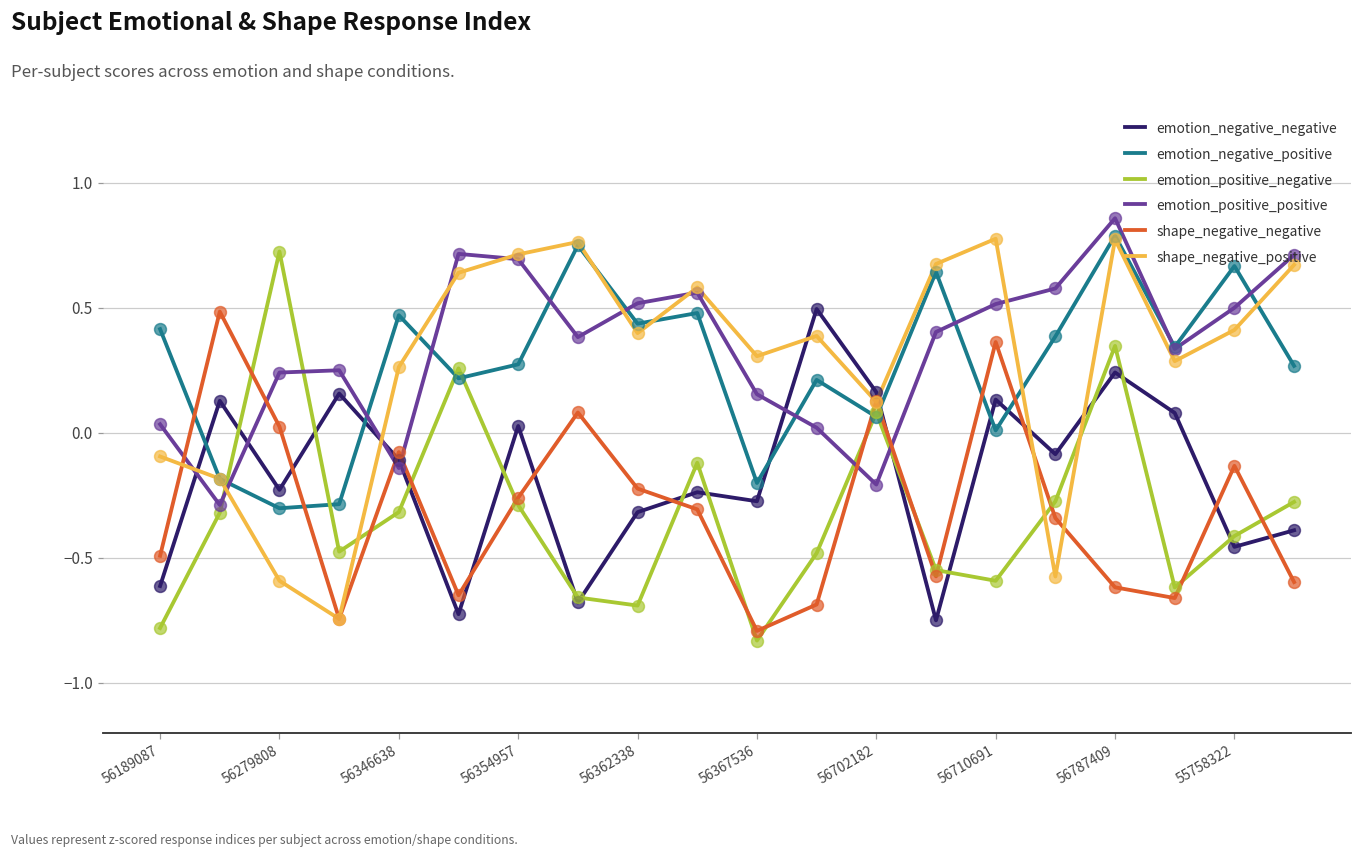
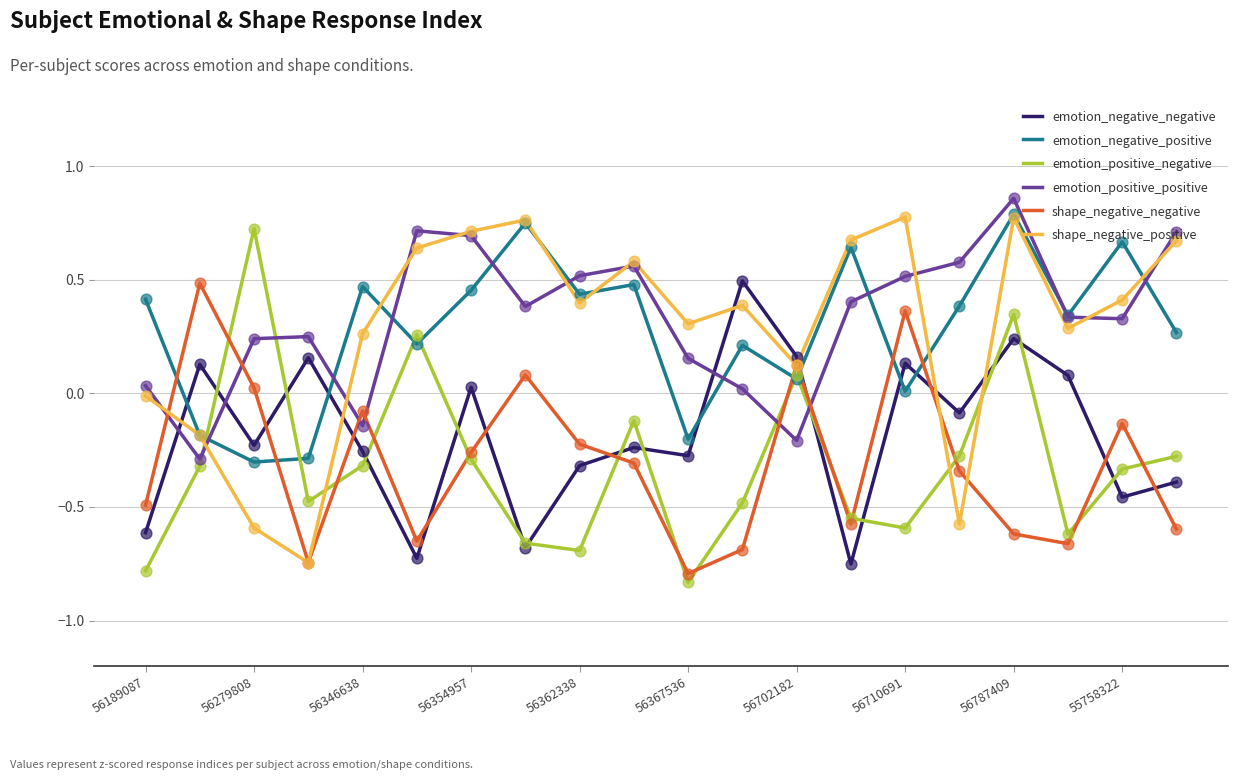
  {
    "emotion_negative_negative": {
      "56189087": -0.61,
      "56279808": -0.23,
-     "56346638": -0.11,
+     "56346638": -0.26,
      "56354957": 0.03,
      "56362338": -0.32,
      "56367536": -0.27,
      "56702182": 0.16,
      "56710691": 0.13,
      "56787409": 0.24,
      "55758322": -0.46
    },
    "emotion_negative_positive": {
      "56189087": 0.41,
      "56279808": -0.30,
      "56346638": 0.47,
-     "56354957": 0.27,
+     "56354957": 0.45,
      "56362338": 0.44,
      "56367536": -0.20,
      "56702182": 0.06,
      "56710691": 0.01,
      "56787409": 0.79,
      "55758322": 0.67
    },
    "emotion_positive_negative": {
      "56189087": -0.78,
      "56279808": 0.72,
      "56346638": -0.32,
      "56354957": -0.29,
      "56362338": -0.69,
      "56367536": -0.83,
      "56702182": 0.08,
      "56710691": -0.59,
      "56787409": 0.35,
-     "55758322": -0.41
+     "55758322": -0.33
    },
    "emotion_positive_positive": {
      "56189087": 0.03,
      "56279808": 0.24,
      "56346638": -0.14,
      "56354957": 0.69,
      "56362338": 0.52,
      "56367536": 0.15,
      "56702182": -0.21,
      "56710691": 0.51,
      "56787409": 0.86,
-     "55758322": 0.50
+     "55758322": 0.33
    },
    "shape_negative_negative": {
      "56189087": -0.49,
      "56279808": 0.02,
      "56346638": -0.08,
      "56354957": -0.26,
      "56362338": -0.22,
      "56367536": -0.79,
      "56710691": 0.36,
      "56787409": -0.62,
      "55758322": -0.13
    },
    "shape_negative_positive": {
-     "56189087": -0.10,
+     "56189087": -0.01,
      "56279808": -0.59,
      "56346638": 0.26,
      "56354957": 0.71,
      "56362338": 0.40,
      "56367536": 0.31,
      "56710691": 0.78,
      "56787409": 0.77,
      "55758322": 0.41
    }
  }
